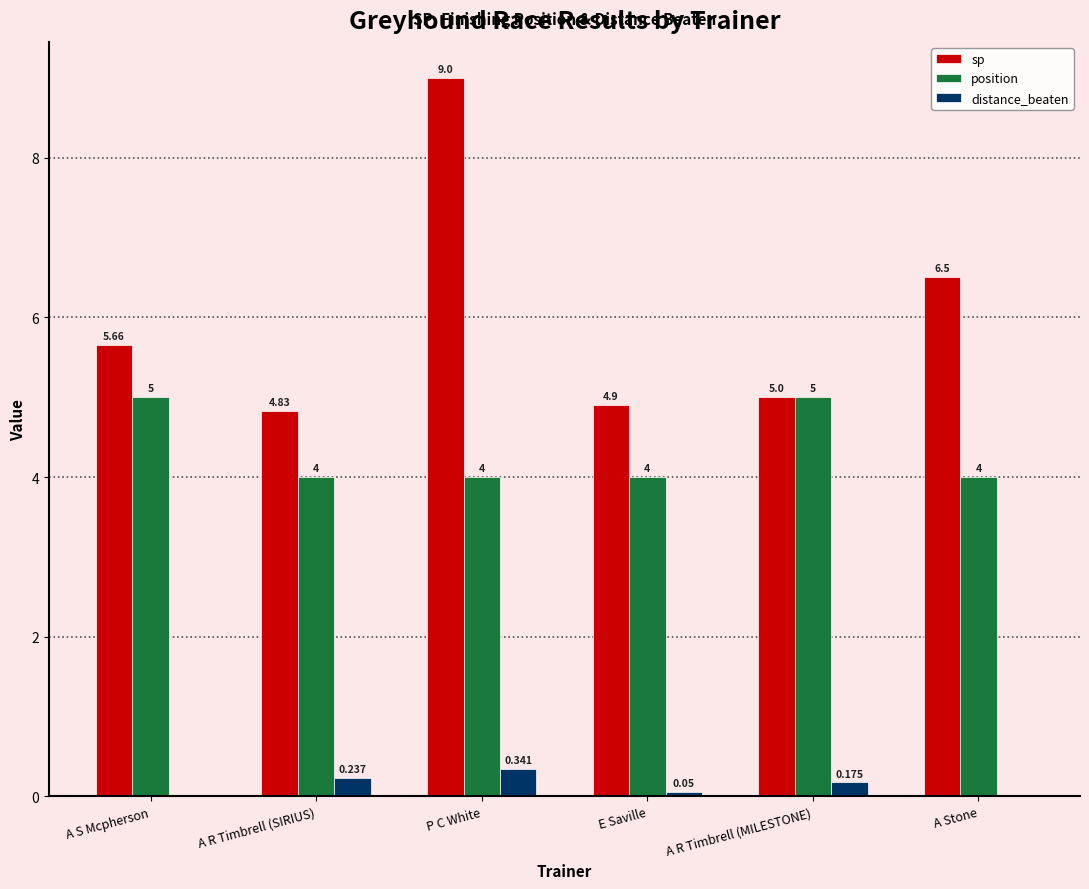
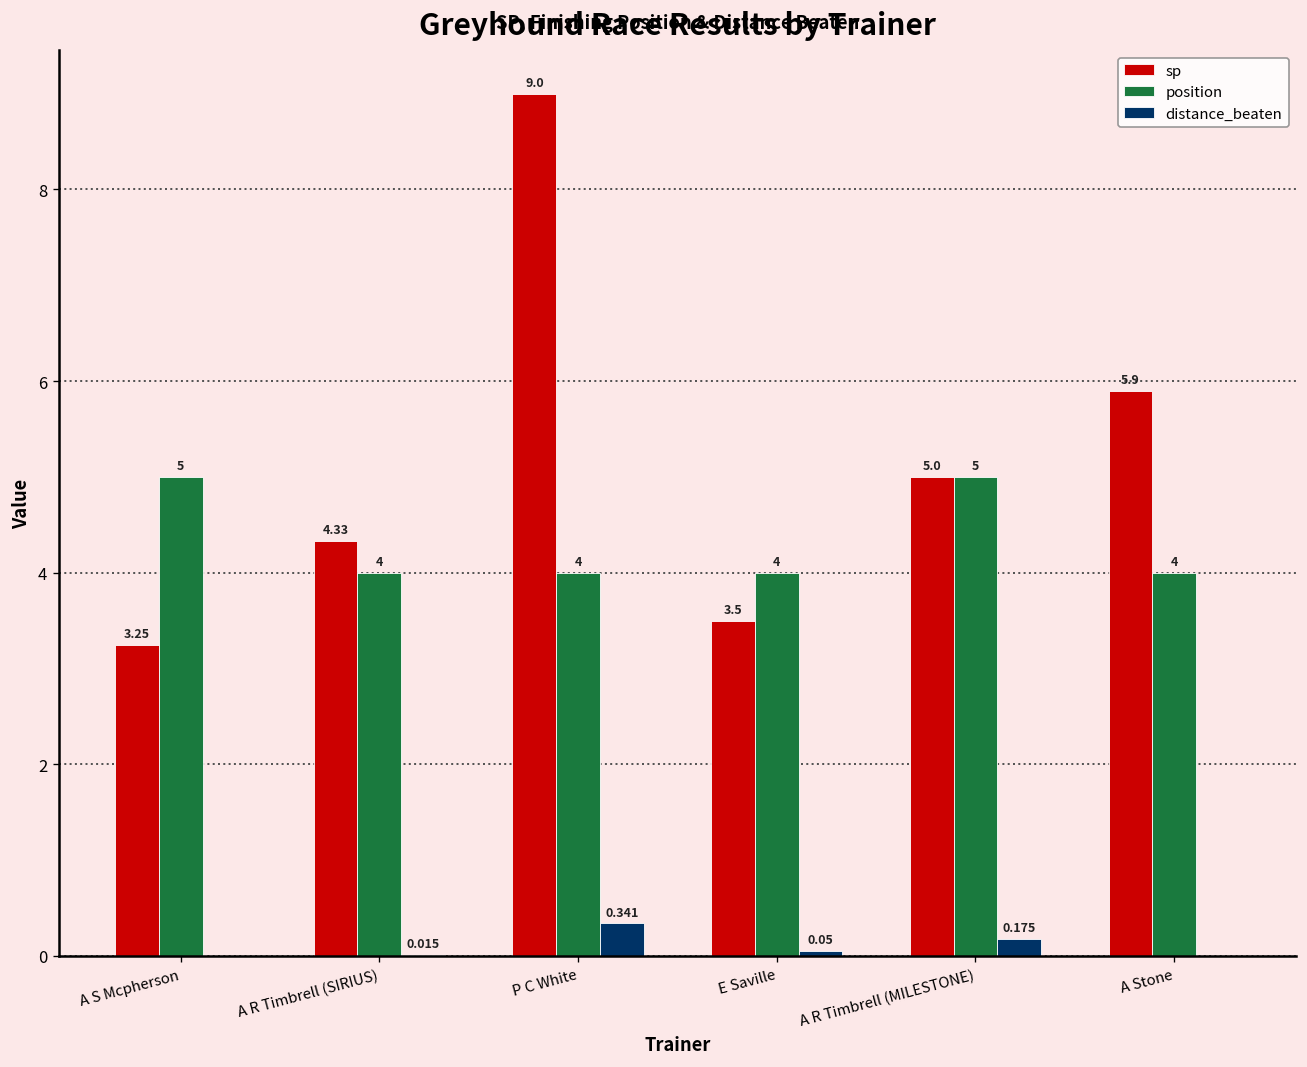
  {
    "sp": {
-     "A S Mcpherson": 5.66,
-     "A R Timbrell (SIRIUS)": 4.83,
+     "A S Mcpherson": 3.25,
+     "A R Timbrell (SIRIUS)": 4.33,
      "P C White": 9.0,
-     "E Saville": 4.9,
+     "E Saville": 3.5,
      "A R Timbrell (MILESTONE)": 5.0,
-     "A Stone": 6.5
+     "A Stone": 5.9
    },
    "position": {
      "A S Mcpherson": 5,
      "A R Timbrell (SIRIUS)": 4,
      "P C White": 4,
      "E Saville": 4,
      "A R Timbrell (MILESTONE)": 5,
      "A Stone": 4
    },
    "distance_beaten": {
-     "A R Timbrell (SIRIUS)": 0.237,
+     "A R Timbrell (SIRIUS)": 0.015,
      "P C White": 0.341,
      "E Saville": 0.05,
      "A R Timbrell (MILESTONE)": 0.175
    }
  }
